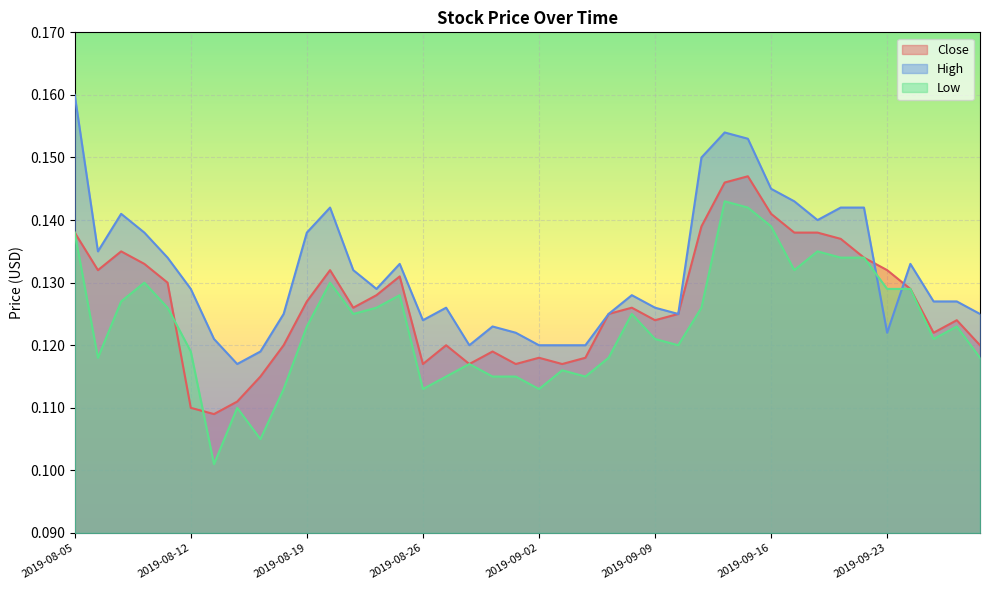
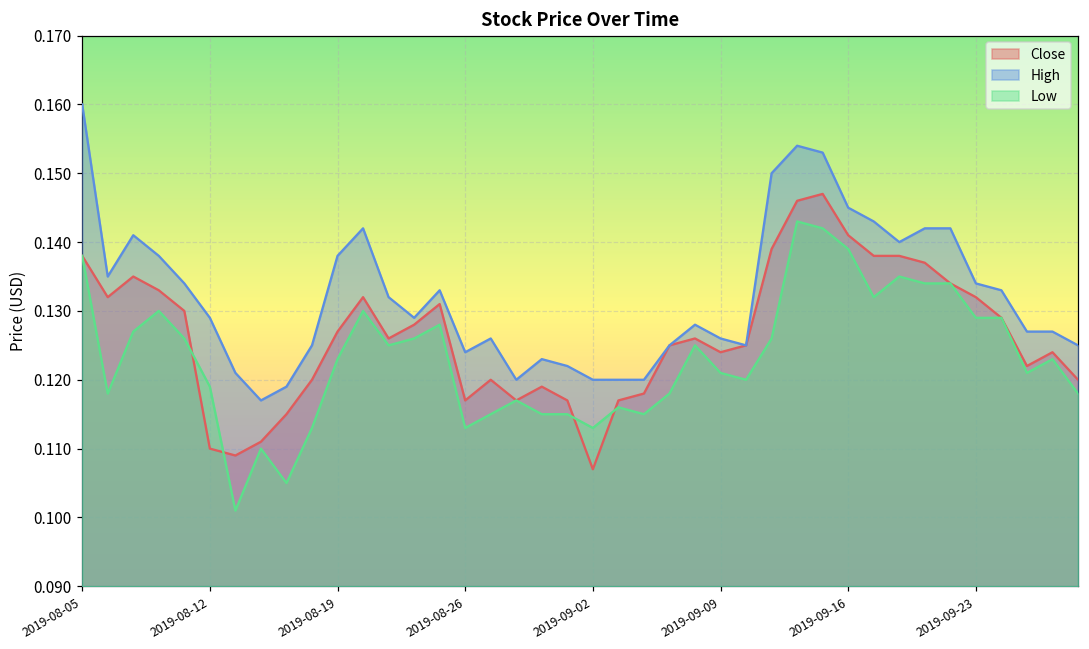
  {
    "Close": {
      "2019-08-12": 0.110,
      "2019-08-19": 0.127,
      "2019-08-26": 0.117,
-     "2019-09-02": 0.118,
+     "2019-09-02": 0.107,
      "2019-09-09": 0.124,
      "2019-09-16": 0.141,
      "2019-09-23": 0.132
    },
    "High": {
      "2019-08-05": 0.160,
      "2019-08-12": 0.129,
      "2019-08-19": 0.138,
      "2019-08-26": 0.124,
      "2019-09-02": 0.120,
      "2019-09-09": 0.126,
      "2019-09-16": 0.145,
-     "2019-09-23": 0.122
+     "2019-09-23": 0.134
    },
    "Low": {
      "2019-08-12": 0.119,
      "2019-08-19": 0.123,
      "2019-08-26": 0.113,
      "2019-09-02": 0.113,
      "2019-09-09": 0.121,
      "2019-09-16": 0.139,
      "2019-09-23": 0.129
    }
  }
